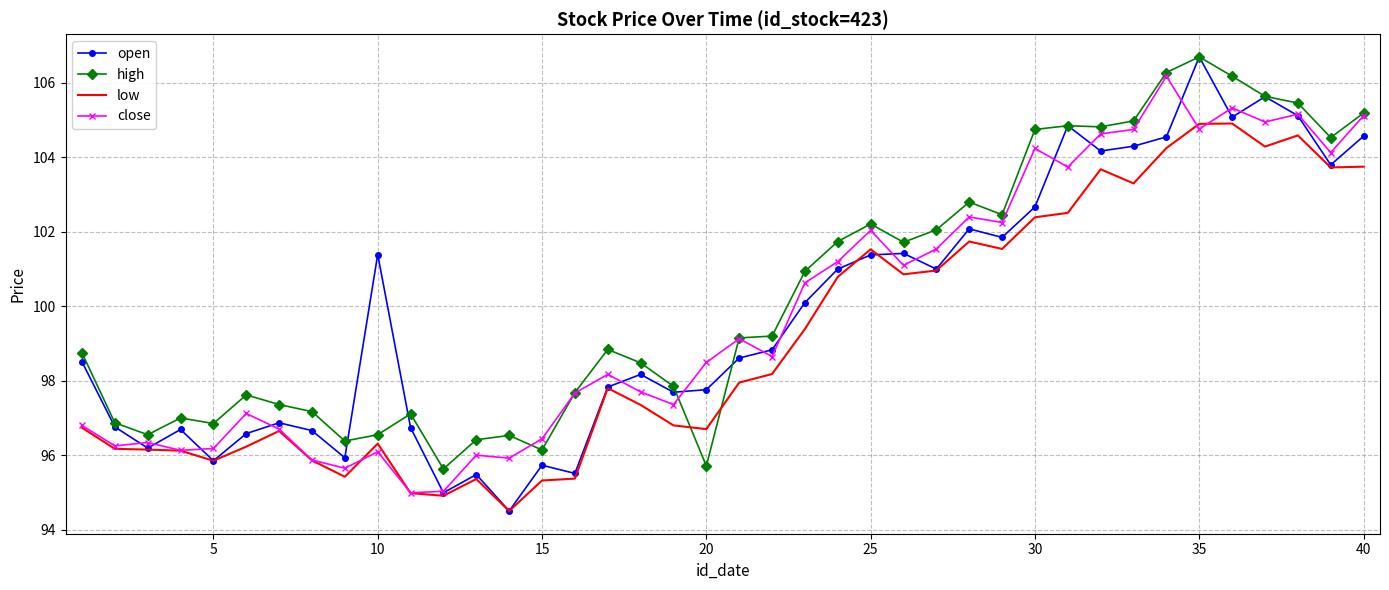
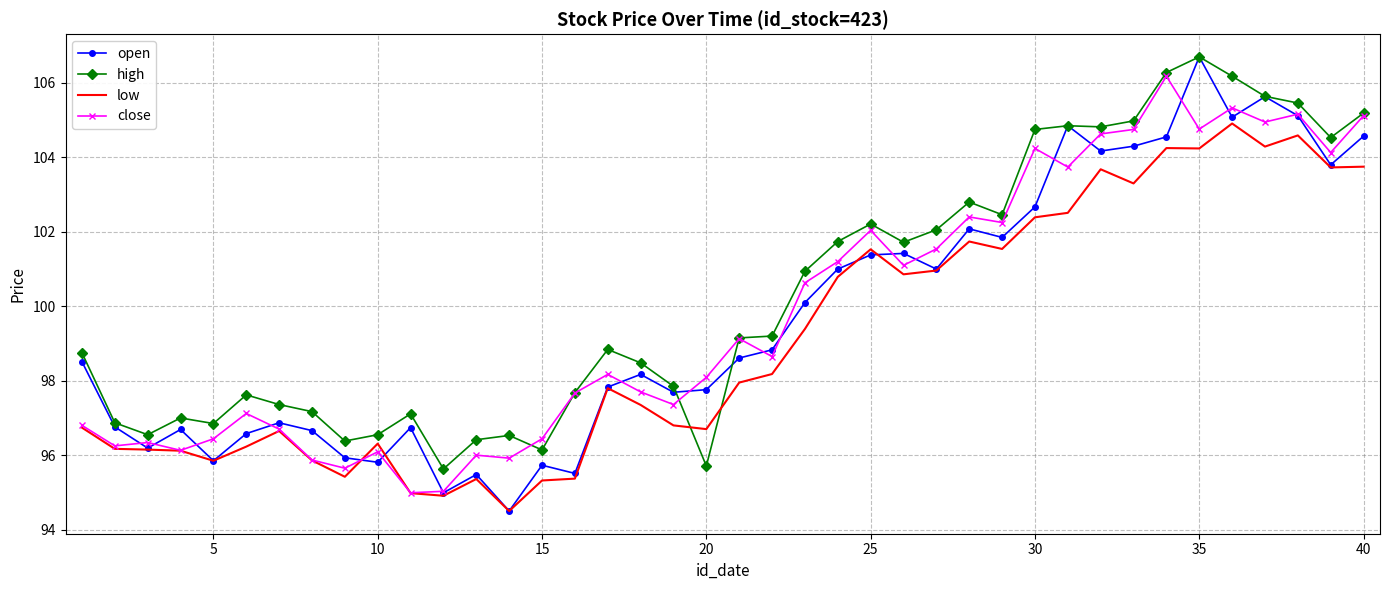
  {
    "open": {
-     "10": 101.4,
+     "10": 95.8,
      "15": 95.7,
      "20": 97.8,
      "25": 101.4,
      "30": 102.7,
      "40": 104.6
    },
    "high": {
      "5": 96.9,
      "10": 96.6,
      "15": 96.1,
      "20": 95.7,
      "25": 102.2,
      "30": 104.8,
      "40": 105.2
    },
    "low": {
      "10": 96.3,
      "15": 95.3,
      "20": 96.7,
      "25": 101.5,
      "30": 102.4,
-     "35": 104.9,
+     "35": 104.2,
      "40": 103.8
    },
    "close": {
-     "5": 96.2,
+     "5": 96.4,
      "10": 96.1,
      "15": 96.4,
-     "20": 98.5,
+     "20": 98.1,
      "25": 102.0,
      "30": 104.2,
      "35": 104.8,
      "40": 105.1
    }
  }
